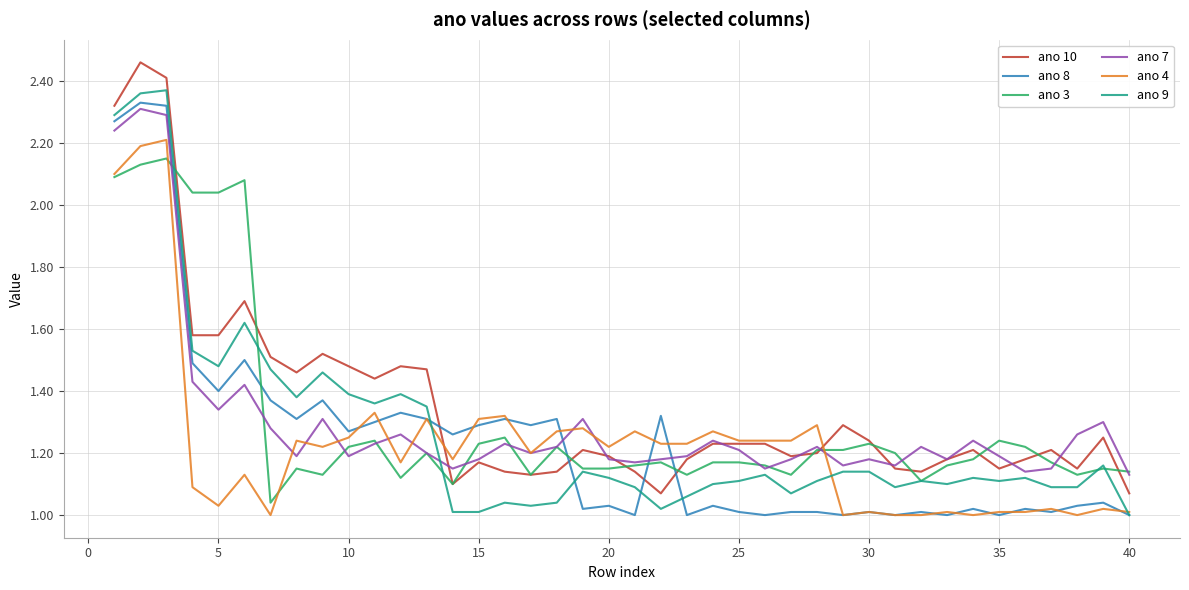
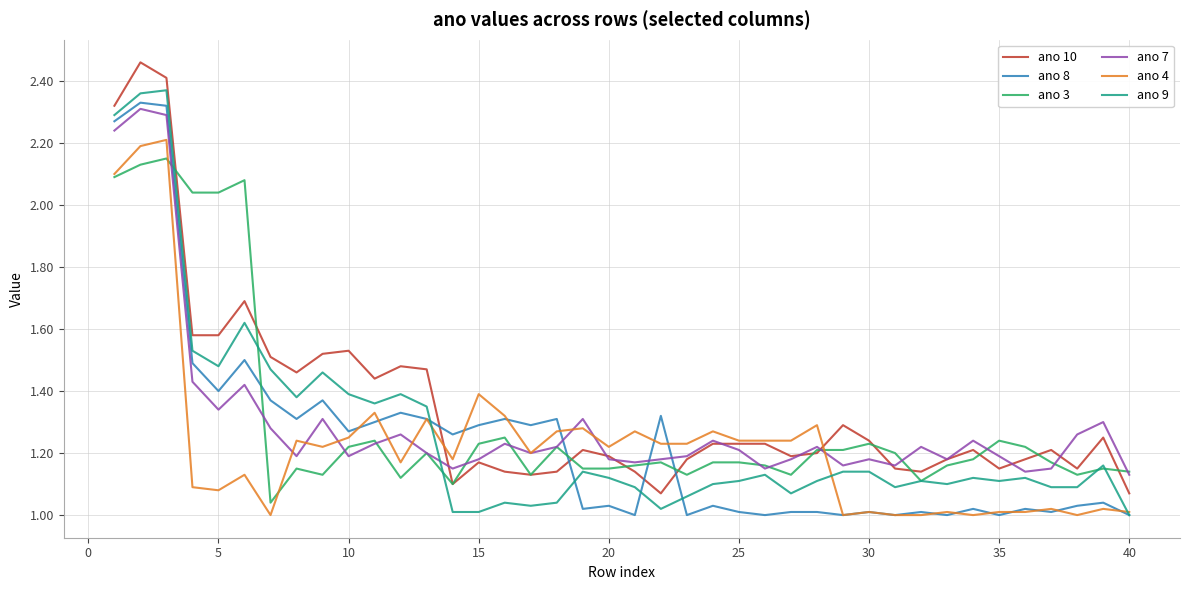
  {
    "ano 10": {
      "5": 1.58,
-     "10": 1.48,
+     "10": 1.53,
      "15": 1.17,
      "20": 1.19,
      "25": 1.23,
      "30": 1.24,
      "35": 1.15,
      "40": 1.07
    },
    "ano 8": {
      "5": 1.40,
      "10": 1.27,
      "15": 1.29,
      "20": 1.03,
      "25": 1.01,
      "35": 1.00
    },
    "ano 7": {
      "5": 1.34,
      "10": 1.19,
      "15": 1.18,
      "20": 1.18,
      "25": 1.21,
      "30": 1.18,
      "35": 1.19,
      "40": 1.13
    },
    "ano 4": {
-     "5": 1.03,
+     "5": 1.08,
      "10": 1.25,
-     "15": 1.31,
+     "15": 1.39,
      "20": 1.22,
      "25": 1.24,
      "35": 1.01,
      "40": 1.01
    }
  }
